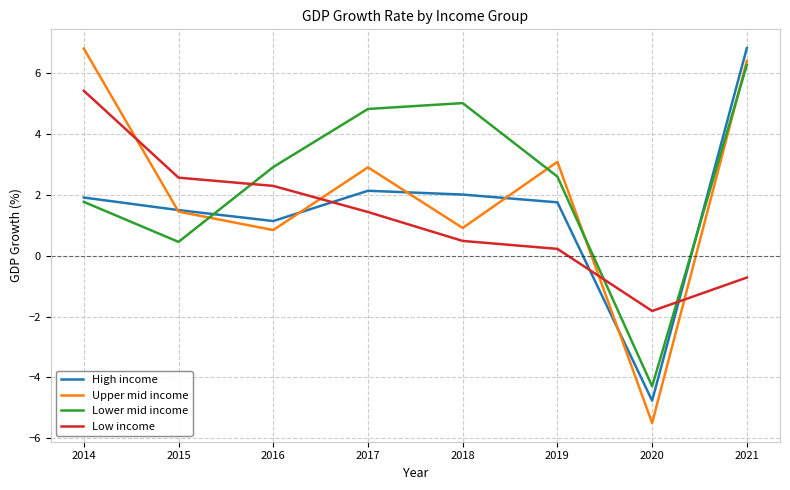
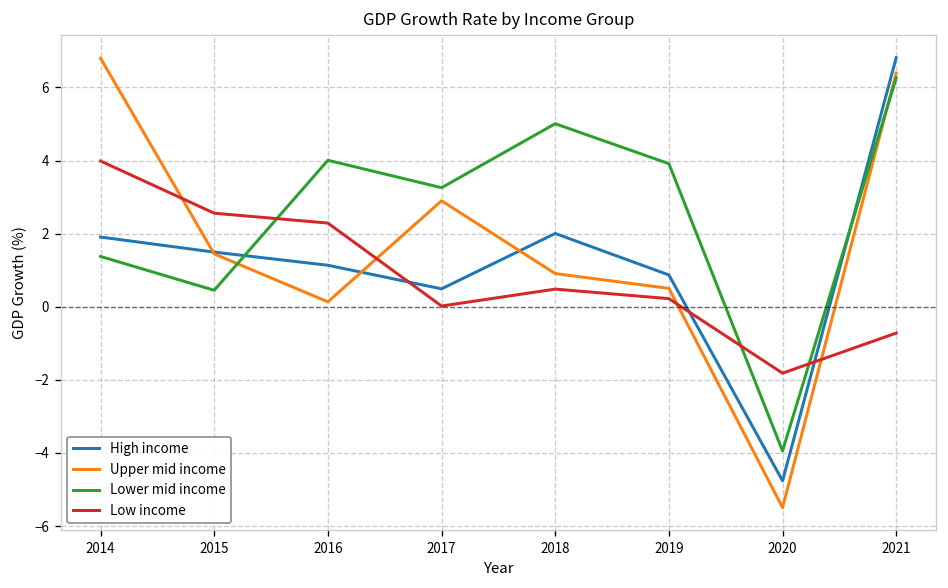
  {
    "High income": {
      "2014": 1.9,
      "2016": 1.1,
-     "2017": 2.1,
+     "2017": 0.5,
      "2018": 2.0,
-     "2019": 1.8,
+     "2019": 0.9,
      "2020": -4.8,
      "2021": 6.8
    },
    "Upper mid income": {
      "2014": 6.8,
-     "2016": 0.8,
+     "2016": 0.1,
      "2017": 2.9,
      "2018": 0.9,
-     "2019": 3.1,
+     "2019": 0.5,
      "2020": -5.5,
      "2021": 6.4
    },
    "Lower mid income": {
-     "2014": 1.8,
+     "2014": 1.4,
      "2015": 0.5,
-     "2016": 2.9,
-     "2017": 4.8,
+     "2016": 4.0,
+     "2017": 3.3,
      "2018": 5.0,
-     "2019": 2.6,
-     "2020": -4.3,
+     "2019": 3.9,
+     "2020": -3.9,
      "2021": 6.3
    },
    "Low income": {
-     "2014": 5.4,
+     "2014": 4.0,
      "2015": 2.6,
      "2016": 2.3,
-     "2017": 1.4,
+     "2017": 0.0,
      "2018": 0.5,
      "2019": 0.2,
      "2020": -1.8,
      "2021": -0.7
    }
  }
